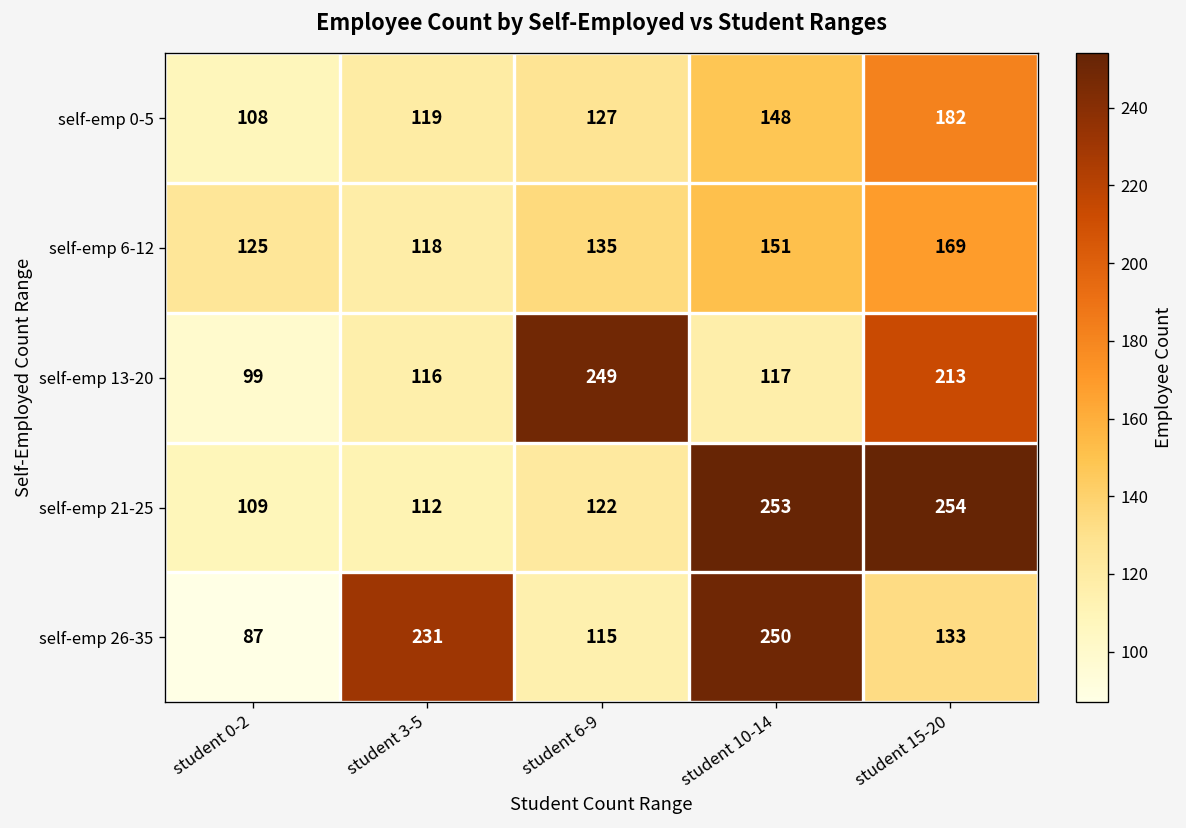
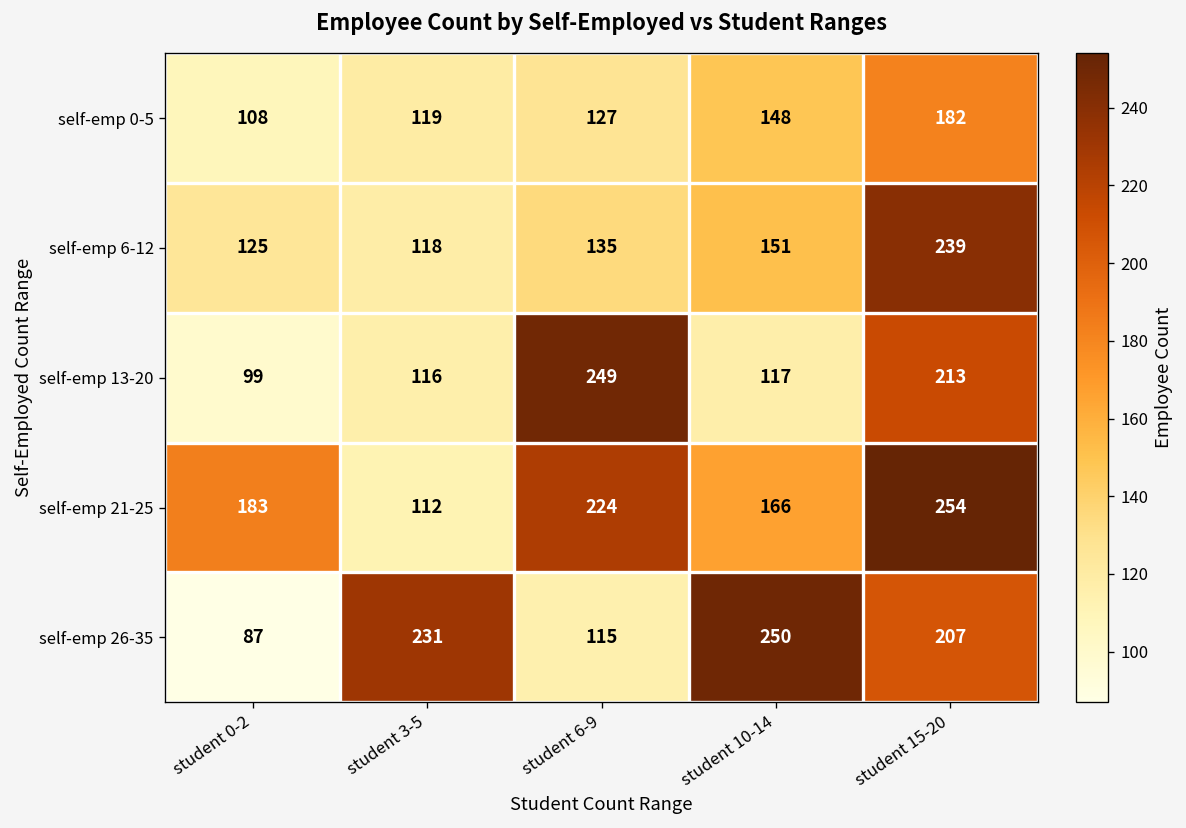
  {
    "self-emp 0-5": {
      "student 0-2": 108,
      "student 3-5": 119,
      "student 6-9": 127,
      "student 10-14": 148,
      "student 15-20": 182
    },
    "self-emp 6-12": {
      "student 0-2": 125,
      "student 3-5": 118,
      "student 6-9": 135,
      "student 10-14": 151,
-     "student 15-20": 169
+     "student 15-20": 239
    },
    "self-emp 13-20": {
      "student 0-2": 99,
      "student 3-5": 116,
      "student 6-9": 249,
      "student 10-14": 117,
      "student 15-20": 213
    },
    "self-emp 21-25": {
-     "student 0-2": 109,
+     "student 0-2": 183,
      "student 3-5": 112,
-     "student 6-9": 122,
-     "student 10-14": 253,
+     "student 6-9": 224,
+     "student 10-14": 166,
      "student 15-20": 254
    },
    "self-emp 26-35": {
      "student 0-2": 87,
      "student 3-5": 231,
      "student 6-9": 115,
      "student 10-14": 250,
-     "student 15-20": 133
+     "student 15-20": 207
    }
  }
